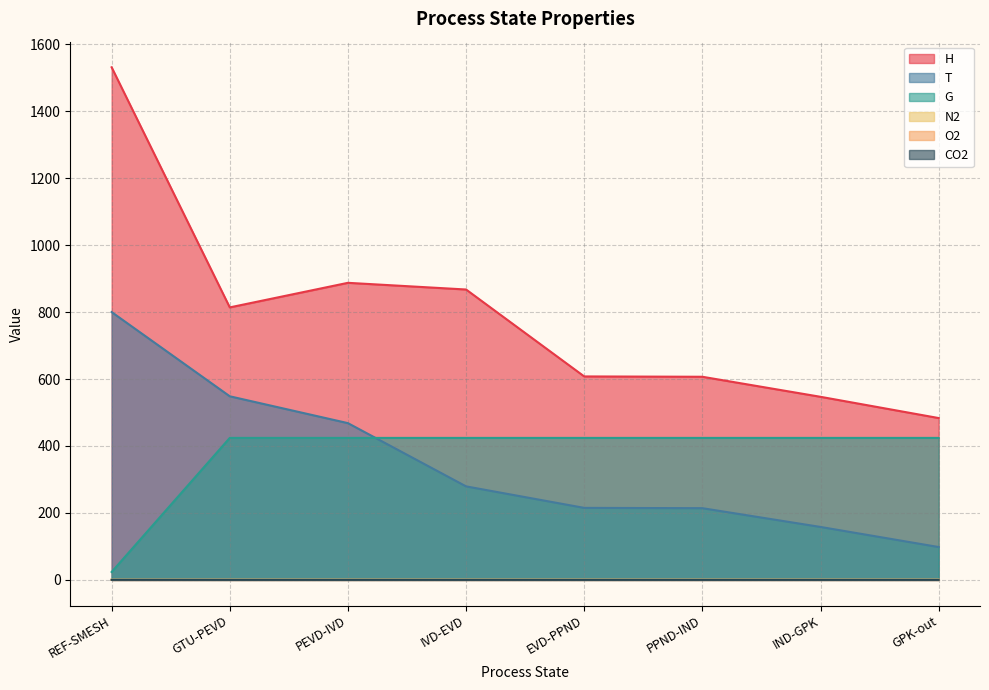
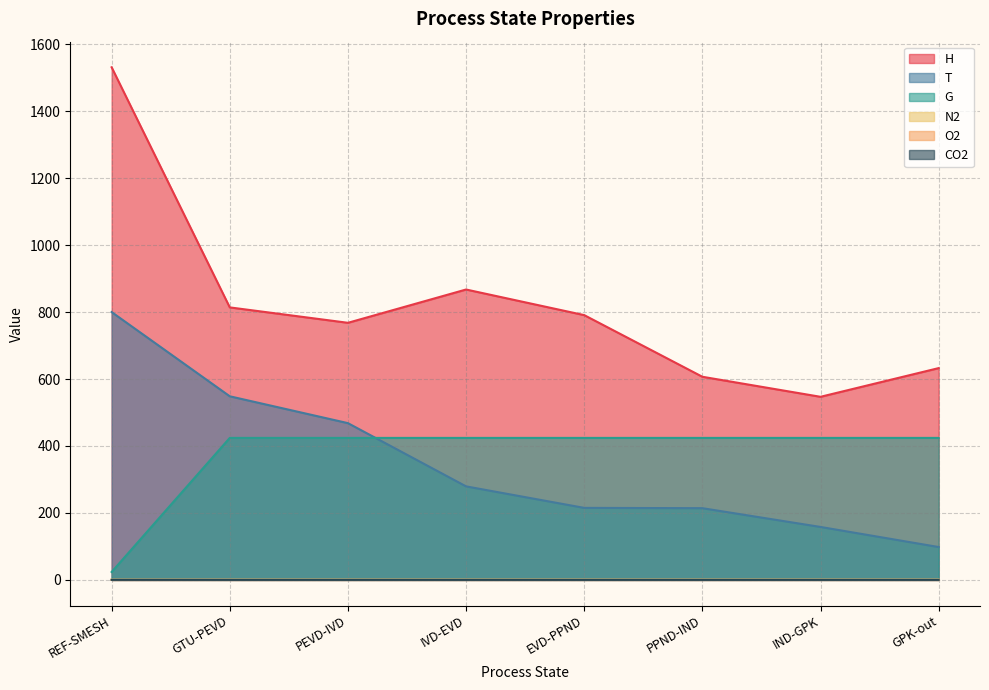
  {
    "H": {
      "REF-SMESH": 1530,
      "GTU-PEVD": 810,
-     "PEVD-IVD": 890,
+     "PEVD-IVD": 770,
      "IVD-EVD": 870,
-     "EVD-PPND": 610,
+     "EVD-PPND": 790,
      "PPND-IND": 610,
      "IND-GPK": 550,
-     "GPK-out": 480
+     "GPK-out": 630
    },
    "CO2": {
      "REF-SMESH": 0,
      "GTU-PEVD": 0,
      "PEVD-IVD": 0,
      "IVD-EVD": 0,
      "EVD-PPND": 0,
      "PPND-IND": 0,
      "IND-GPK": 0,
      "GPK-out": 0
    }
  }
